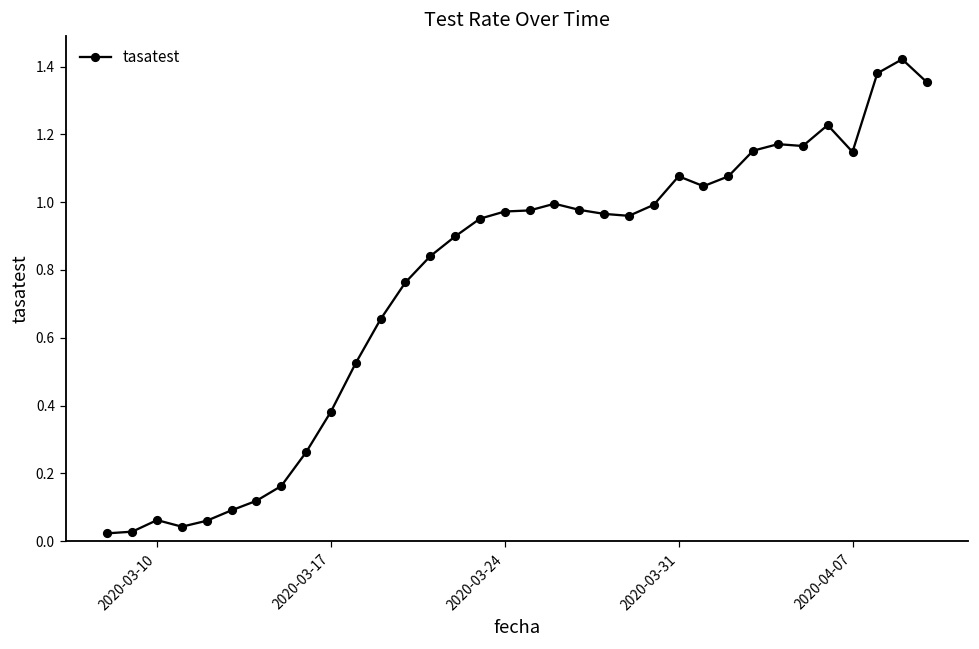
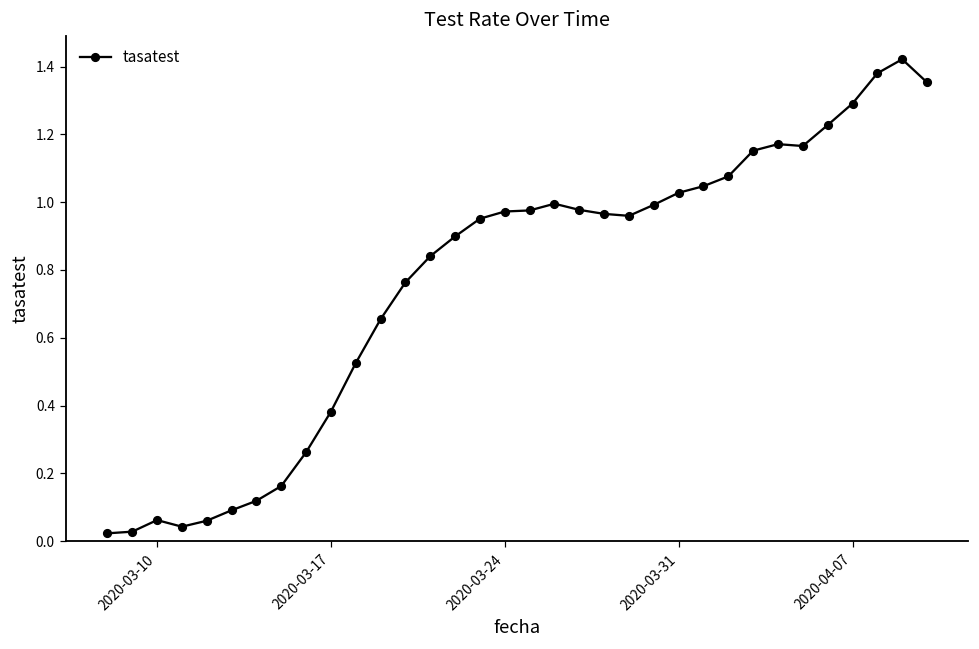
  {
    "2020-03-10": 0.06,
    "2020-03-17": 0.38,
    "2020-03-24": 0.97,
-   "2020-03-31": 1.08,
-   "2020-04-07": 1.15
+   "2020-03-31": 1.03,
+   "2020-04-07": 1.29
  }
